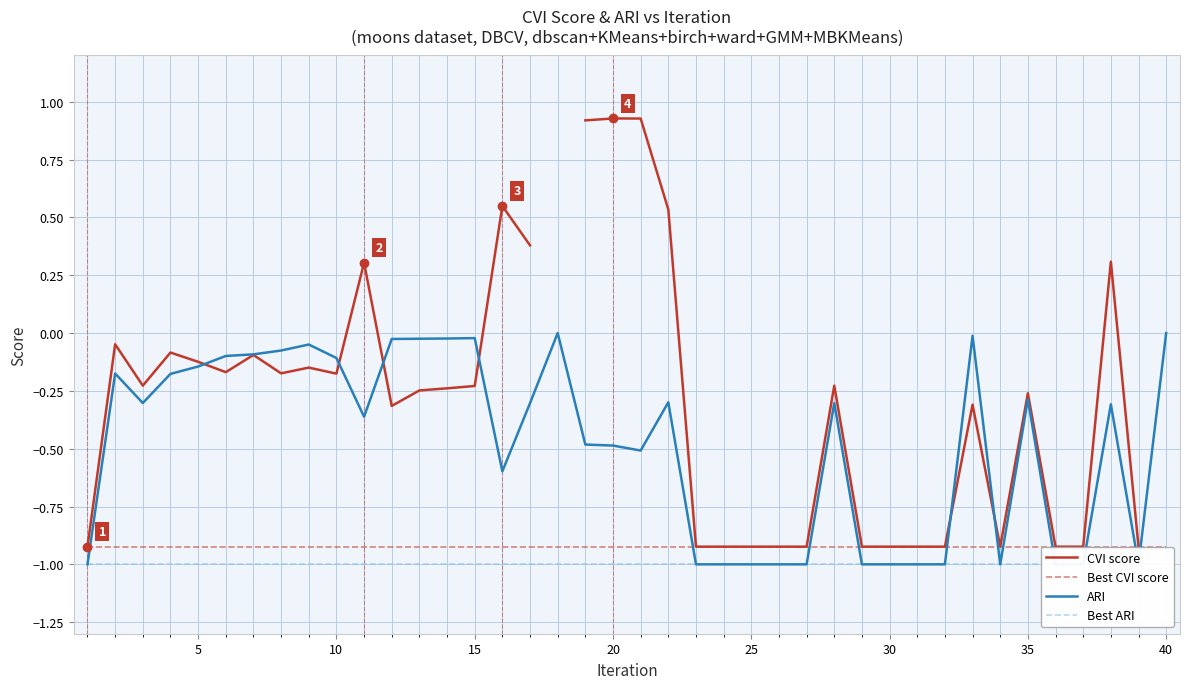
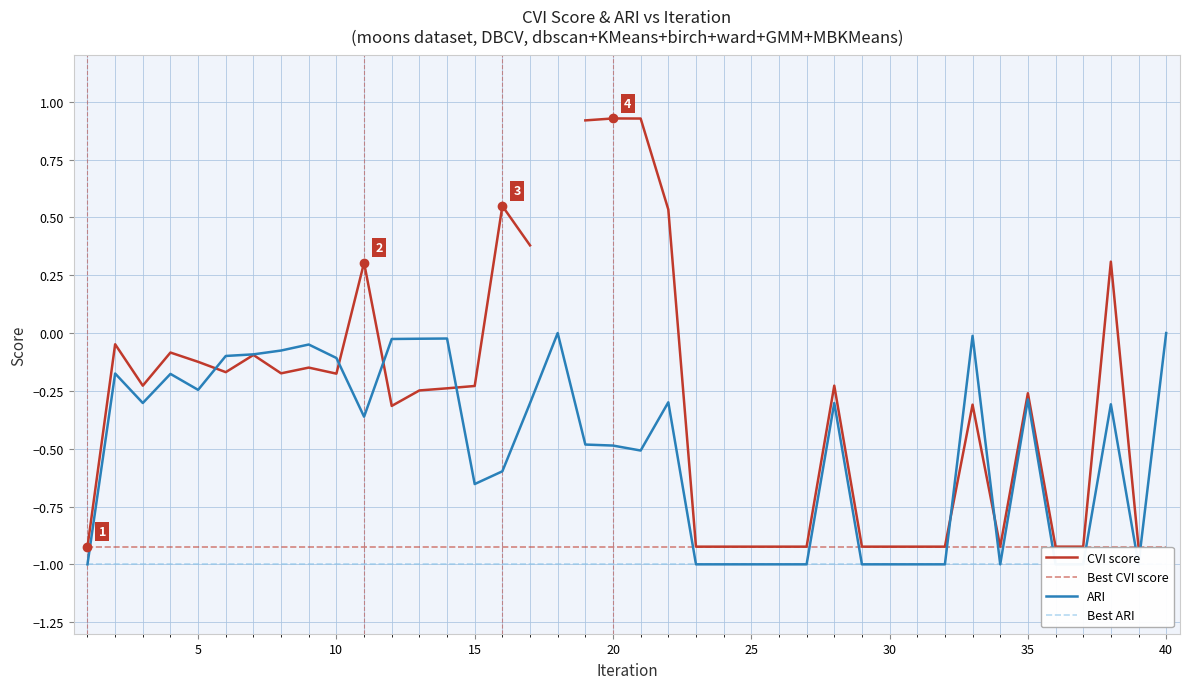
  {
    "ARI": {
-     "5": -0.14,
+     "5": -0.25,
      "10": -0.11,
-     "15": -0.02,
+     "15": -0.65,
      "20": -0.49,
      "35": -0.29,
      "40": 0.00
    },
    "Best ARI": {
      "5": -1.00,
      "10": -1.00,
      "15": -1.00,
      "20": -1.00,
      "35": -1.00
    }
  }
